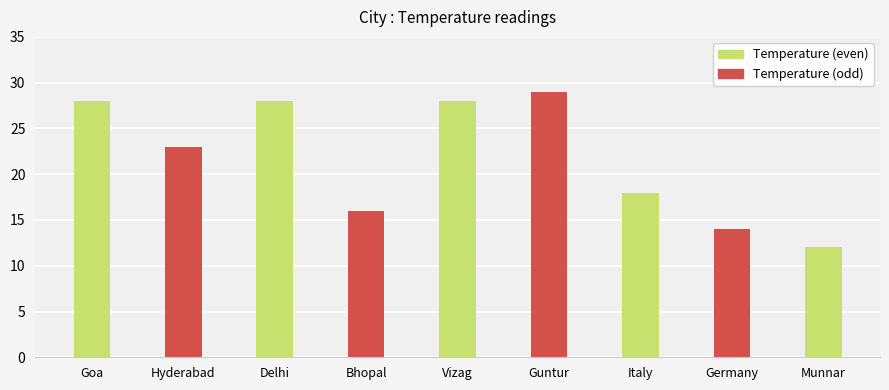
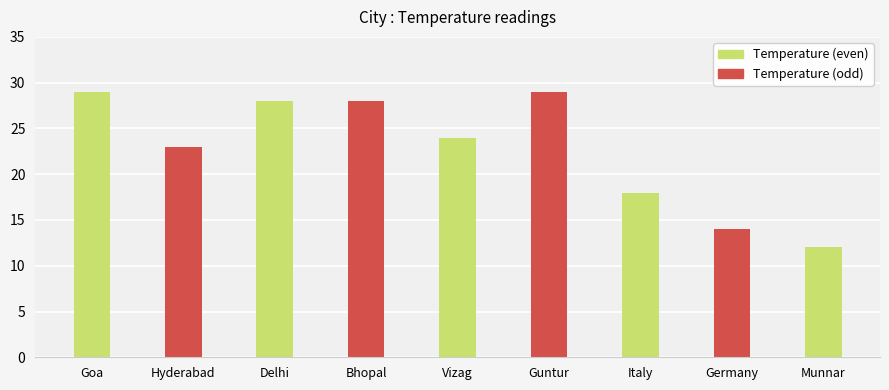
  {
-   "Goa": 28,
+   "Goa": 29,
    "Hyderabad": 23,
    "Delhi": 28,
-   "Bhopal": 16,
-   "Vizag": 28,
+   "Bhopal": 28,
+   "Vizag": 24,
    "Guntur": 29,
    "Italy": 18,
    "Germany": 14,
    "Munnar": 12
  }
